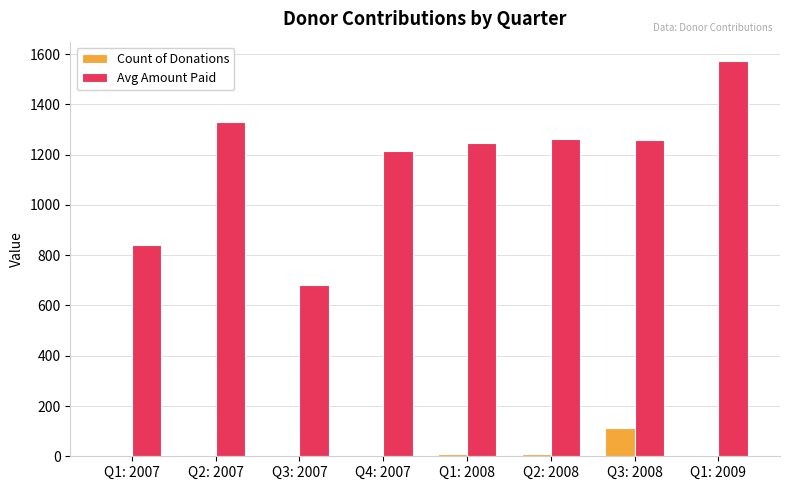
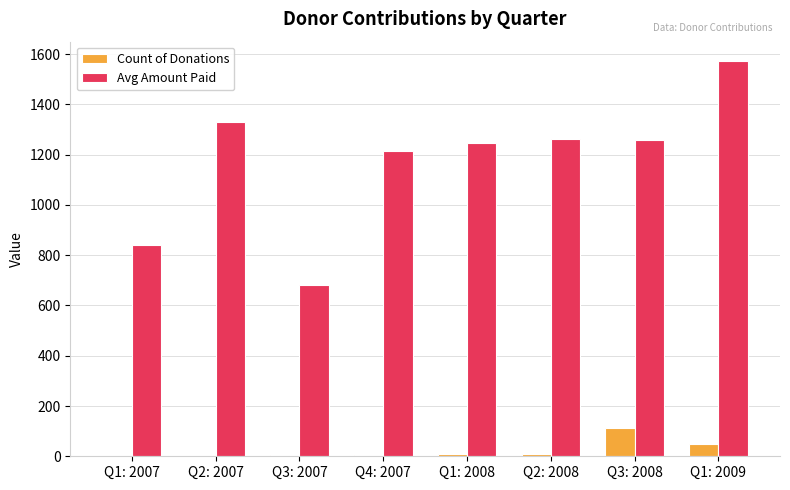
  {
    "Count of Donations": {
      "Q1: 2008": 10,
      "Q3: 2008": 110,
-     "Q1: 2009": 0
+     "Q1: 2009": 50
    },
    "Avg Amount Paid": {
      "Q1: 2007": 840,
      "Q2: 2007": 1330,
      "Q3: 2007": 680,
      "Q4: 2007": 1220,
      "Q1: 2008": 1250,
      "Q2: 2008": 1260,
      "Q3: 2008": 1260,
      "Q1: 2009": 1570
    }
  }
